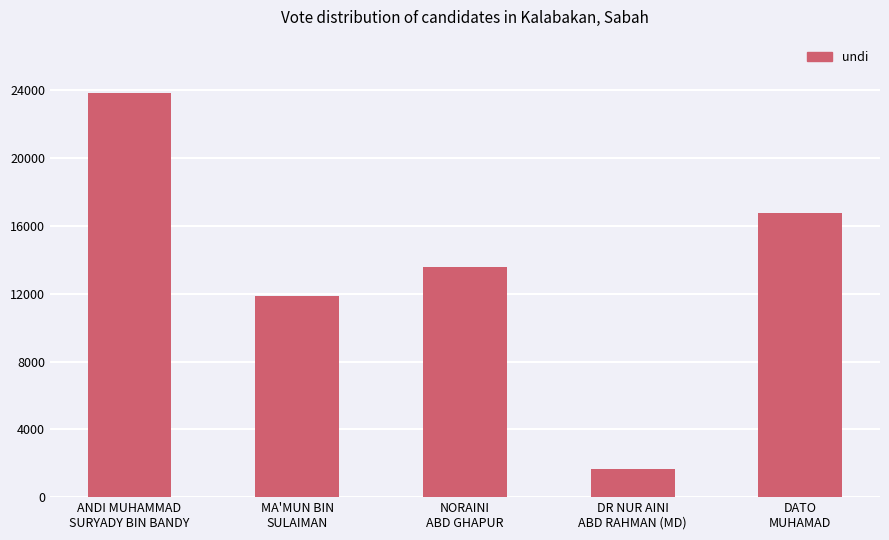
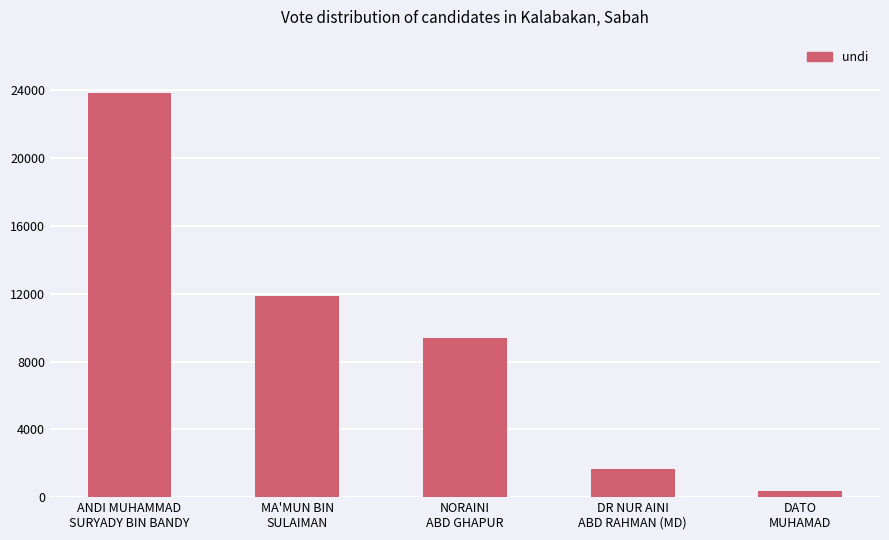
  {
    "ANDI MUHAMMAD SURYADY BIN BANDY": 23900,
    "MA'MUN BIN SULAIMAN": 11900,
-   "NORAINI ABD GHAPUR": 13600,
+   "NORAINI ABD GHAPUR": 9400,
    "DR NUR AINI ABD RAHMAN (MD)": 1700,
-   "DATO MUHAMAD": 16800
+   "DATO MUHAMAD": 300
  }
